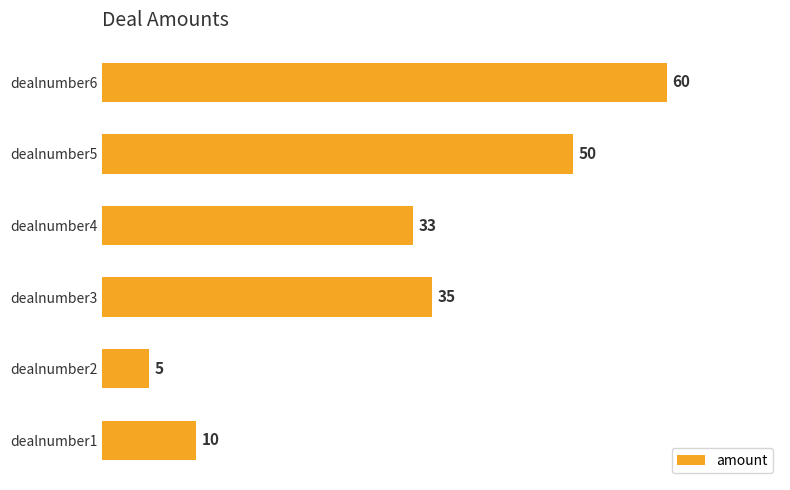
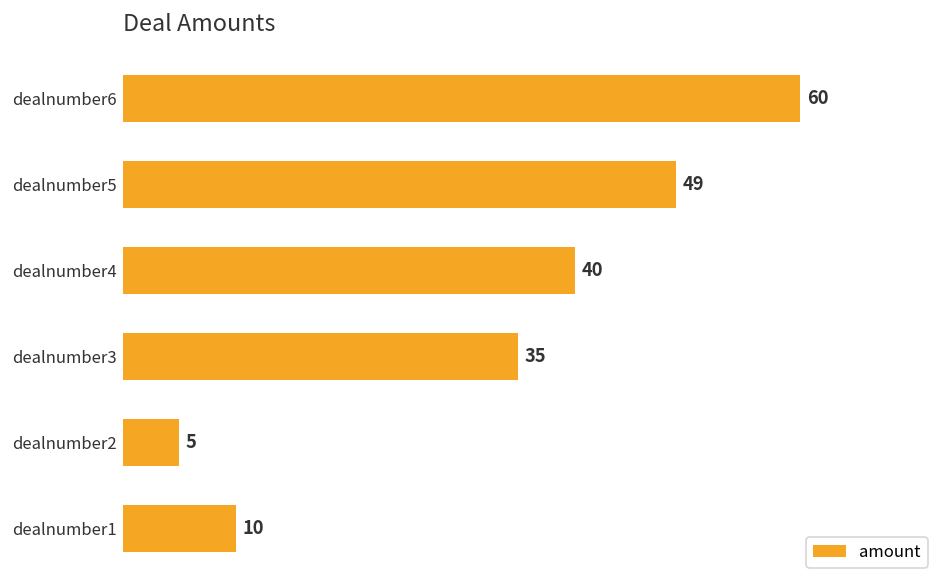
  {
    "dealnumber6": 60,
-   "dealnumber5": 50,
-   "dealnumber4": 33,
+   "dealnumber5": 49,
+   "dealnumber4": 40,
    "dealnumber3": 35,
    "dealnumber2": 5,
    "dealnumber1": 10
  }
